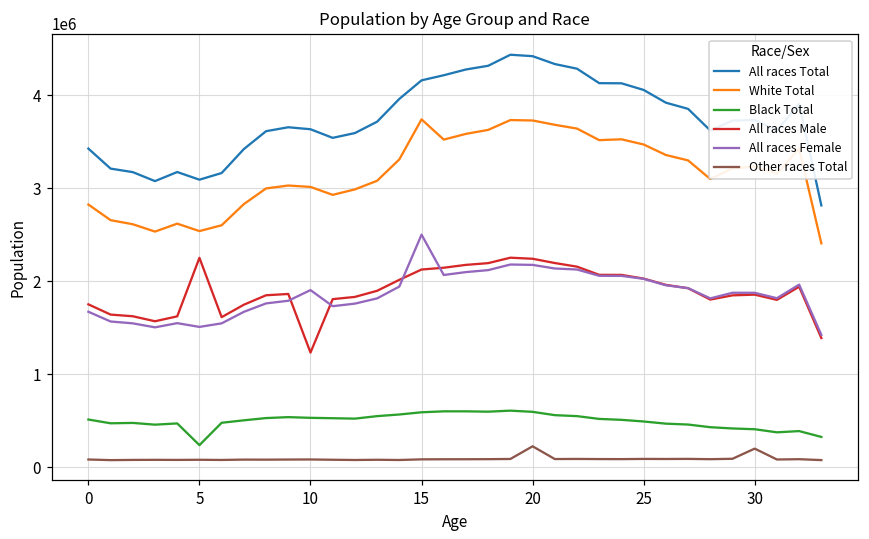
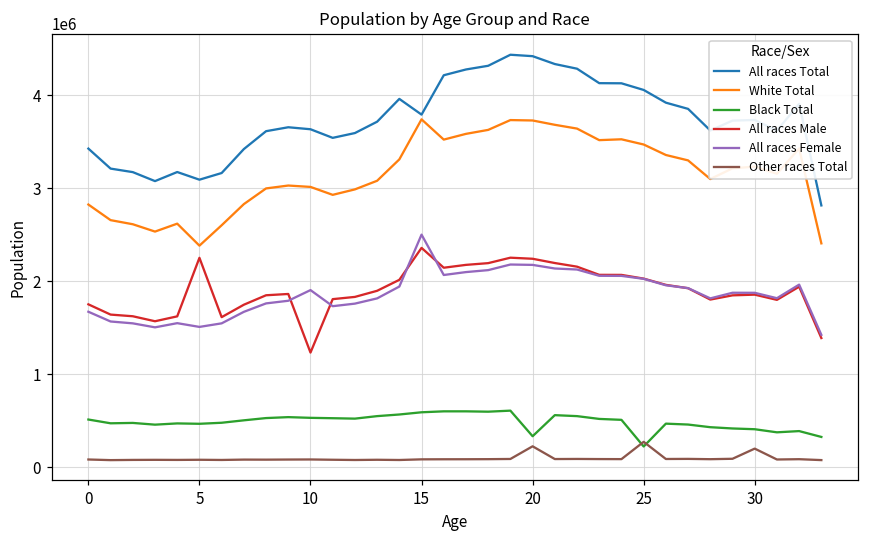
  {
    "All races Total": {
      "0": 3400000,
      "5": 3100000,
      "10": 3600000,
-     "15": 4200000,
+     "15": 3800000,
      "20": 4400000,
      "25": 4100000
    },
    "White Total": {
      "0": 2800000,
-     "5": 2500000,
+     "5": 2400000,
      "10": 3000000,
      "15": 3700000,
      "20": 3700000,
      "25": 3500000
    },
    "Black Total": {
      "0": 500000,
-     "5": 200000,
+     "5": 500000,
      "10": 500000,
      "15": 600000,
-     "20": 600000,
-     "25": 500000,
+     "20": 300000,
+     "25": 200000,
      "30": 400000
    },
    "All races Male": {
      "0": 1800000,
      "5": 2300000,
      "10": 1200000,
-     "15": 2100000,
+     "15": 2400000,
      "20": 2200000
    },
    "All races Female": {
      "0": 1700000,
      "5": 1500000,
      "10": 1900000,
      "15": 2500000,
      "20": 2200000
    },
    "Other races Total": {
      "0": 100000,
      "5": 100000,
      "10": 100000,
      "15": 100000,
      "20": 200000,
-     "25": 100000,
+     "25": 300000,
      "30": 200000
    }
  }
